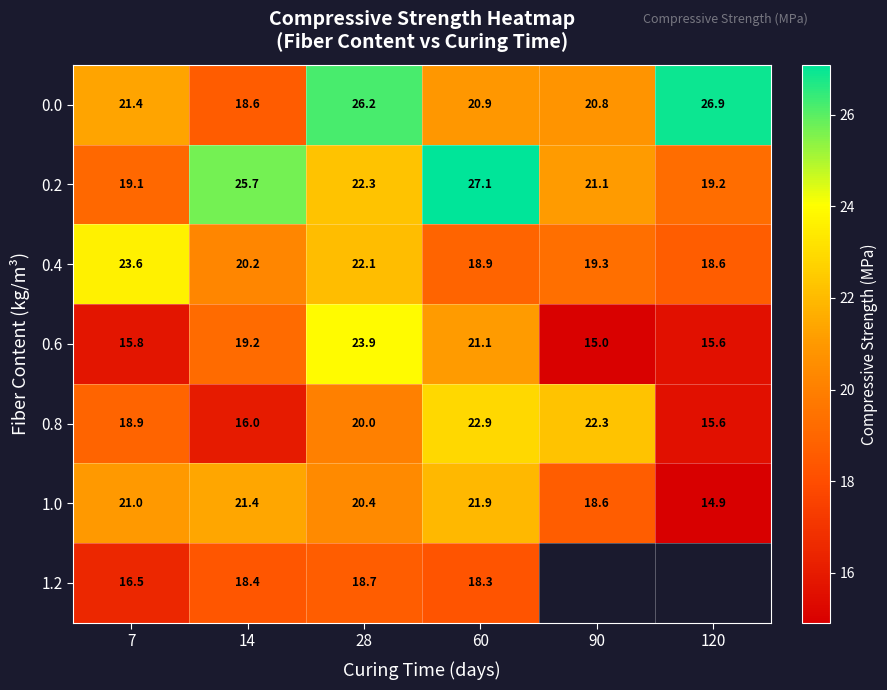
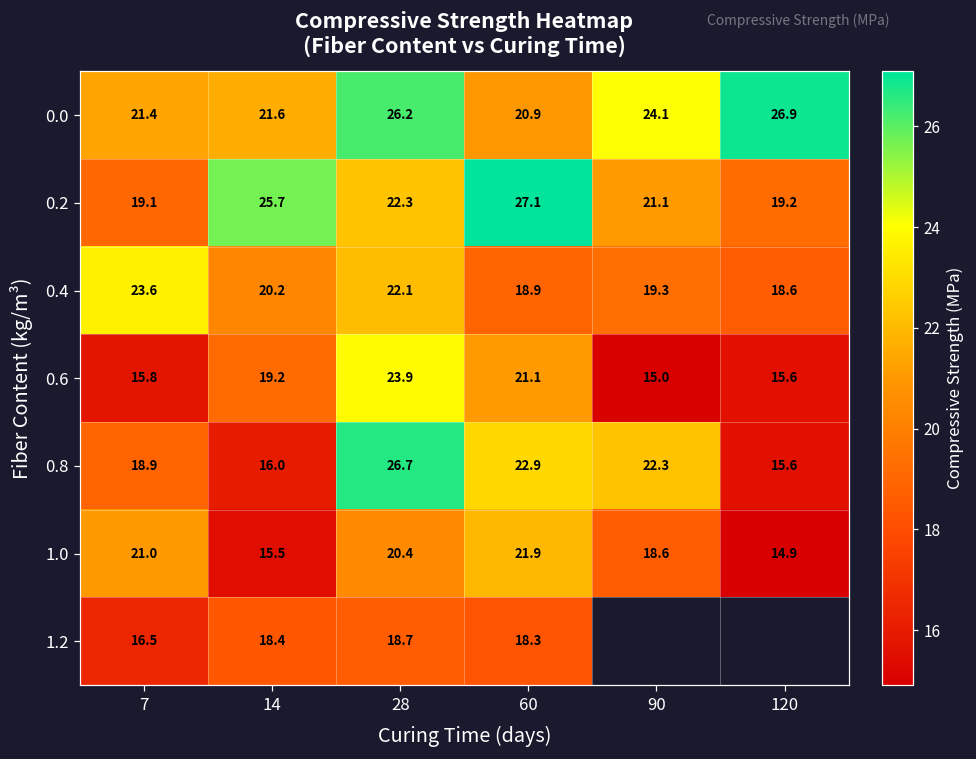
  {
    "0.0": {
      "7": 21.4,
-     "14": 18.6,
+     "14": 21.6,
      "28": 26.2,
      "60": 20.9,
-     "90": 20.8,
+     "90": 24.1,
      "120": 26.9
    },
    "0.2": {
      "7": 19.1,
      "14": 25.7,
      "28": 22.3,
      "60": 27.1,
      "90": 21.1,
      "120": 19.2
    },
    "0.4": {
      "7": 23.6,
      "14": 20.2,
      "28": 22.1,
      "60": 18.9,
      "90": 19.3,
      "120": 18.6
    },
    "0.6": {
      "7": 15.8,
      "14": 19.2,
      "28": 23.9,
      "60": 21.1,
      "90": 15.0,
      "120": 15.6
    },
    "0.8": {
      "7": 18.9,
      "14": 16.0,
-     "28": 20.0,
+     "28": 26.7,
      "60": 22.9,
      "90": 22.3,
      "120": 15.6
    },
    "1.0": {
      "7": 21.0,
-     "14": 21.4,
+     "14": 15.5,
      "28": 20.4,
      "60": 21.9,
      "90": 18.6,
      "120": 14.9
    },
    "1.2": {
      "7": 16.5,
      "14": 18.4,
      "28": 18.7,
      "60": 18.3
    }
  }
